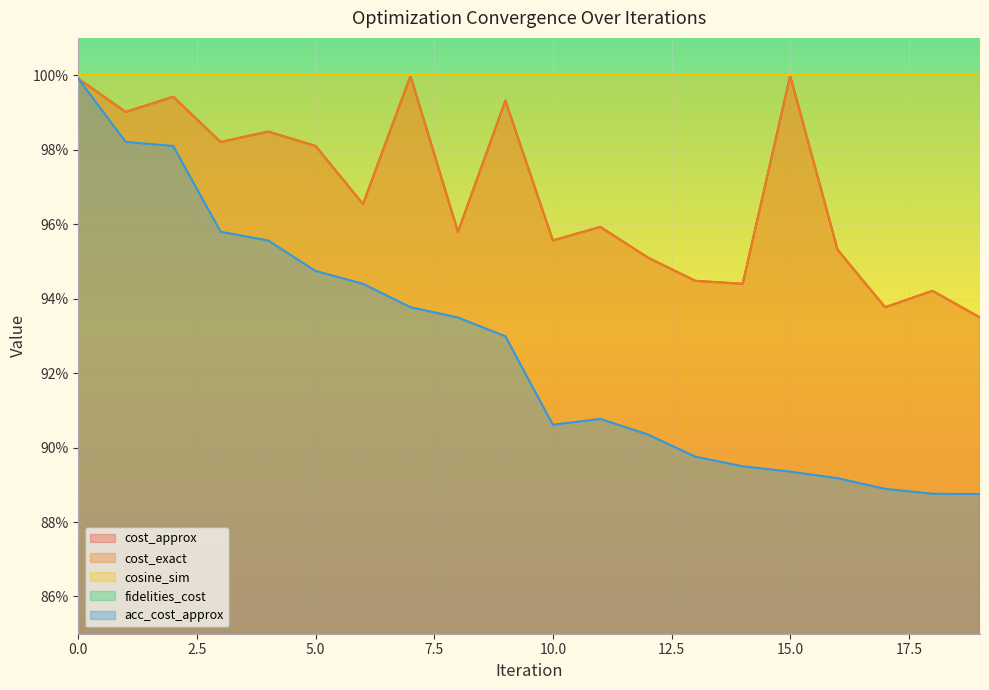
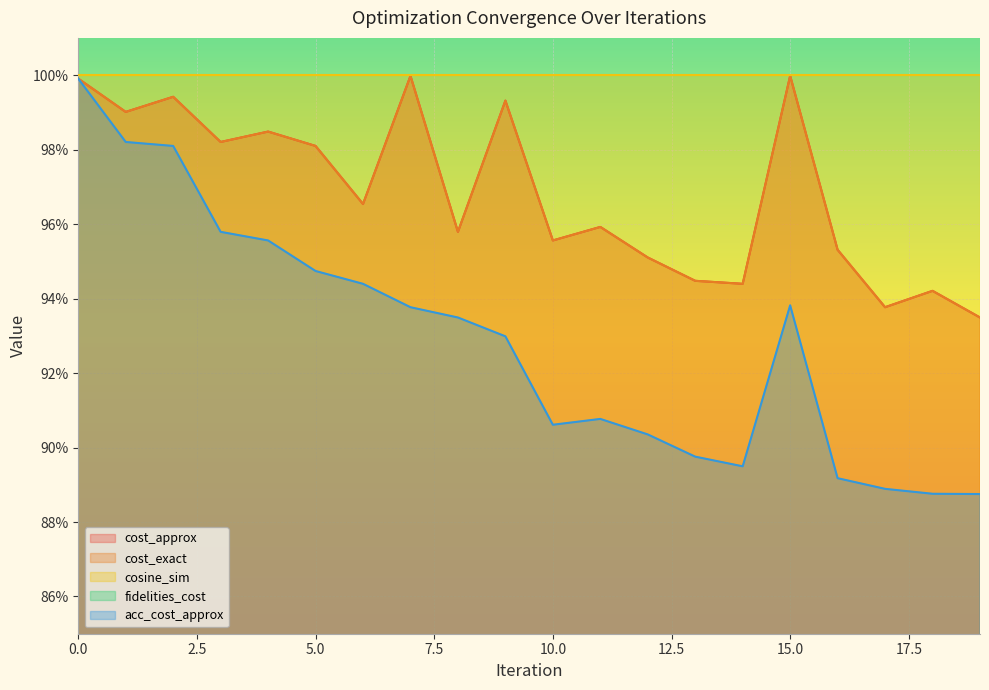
  {
    "acc_cost_approx": {
      "5.0": "94.7%",
      "10.0": "90.6%",
-     "15.0": "89.4%"
+     "15.0": "93.8%"
    }
  }
